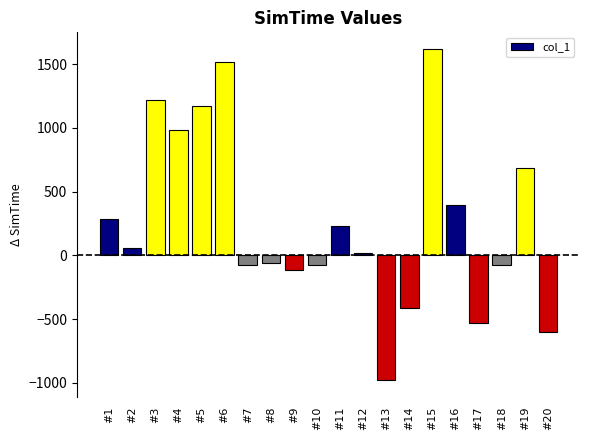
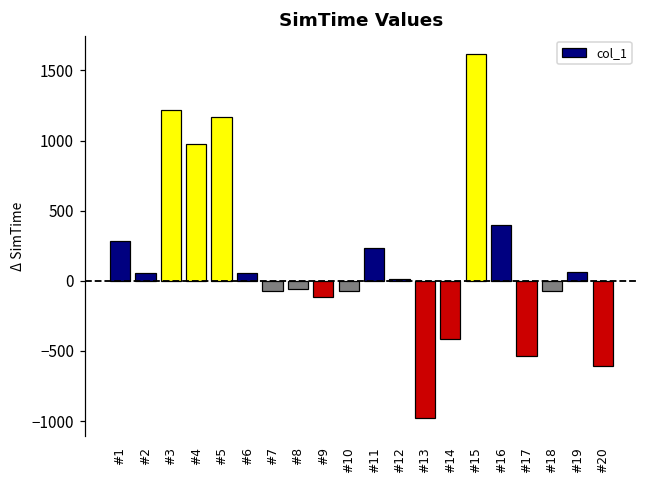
  {
    "#1": 290,
    "#2": 60,
    "#3": 1220,
    "#4": 980,
    "#5": 1170,
-   "#6": 1520,
+   "#6": 50,
    "#7": -80,
    "#8": -60,
    "#9": -110,
    "#10": -70,
    "#11": 230,
    "#13": -980,
    "#14": -420,
    "#15": 1620,
    "#16": 400,
    "#17": -540,
    "#18": -80,
-   "#19": 680,
+   "#19": 70,
    "#20": -610
  }
